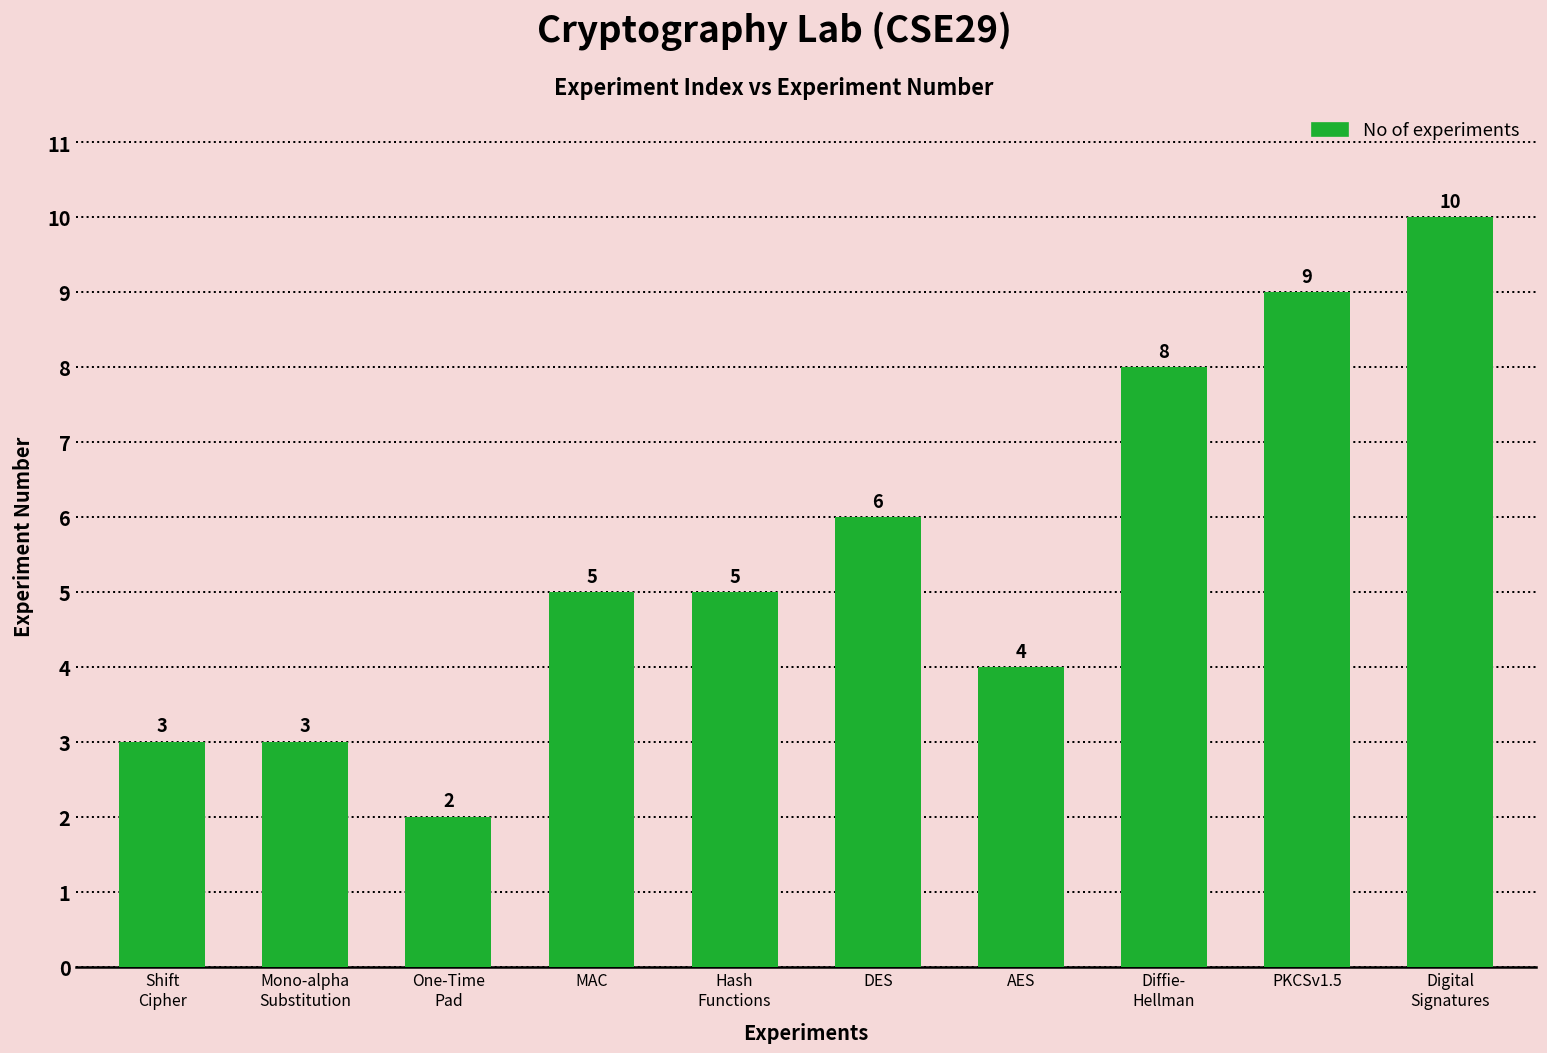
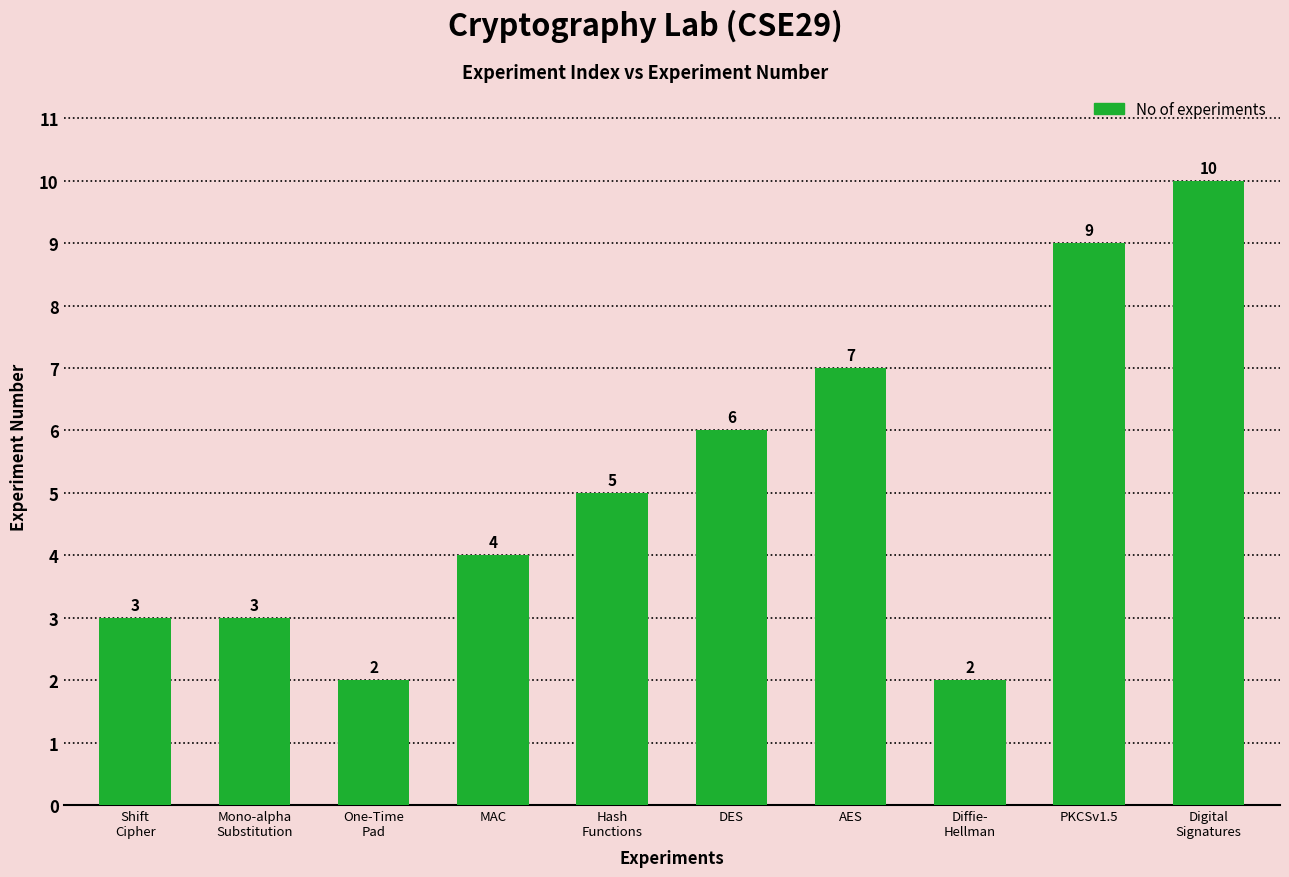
  {
    "Shift Cipher": 3,
    "Mono-alpha Substitution": 3,
    "One-Time Pad": 2,
-   "MAC": 5,
+   "MAC": 4,
    "Hash Functions": 5,
    "DES": 6,
-   "AES": 4,
-   "Diffie- Hellman": 8,
+   "AES": 7,
+   "Diffie- Hellman": 2,
    "PKCSv1.5": 9,
    "Digital Signatures": 10
  }
